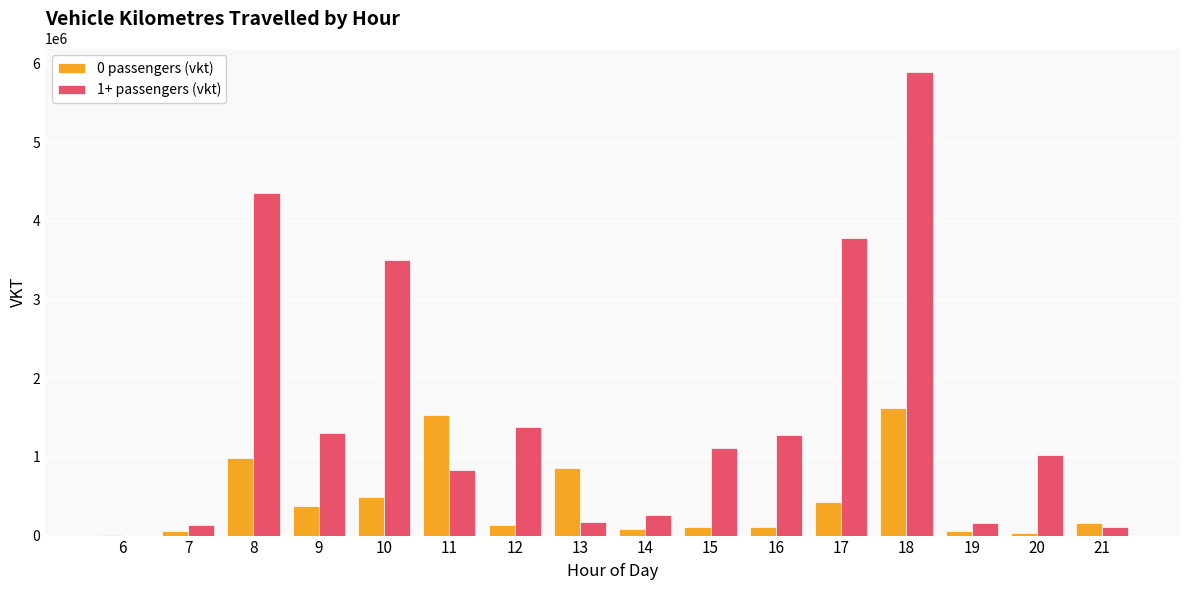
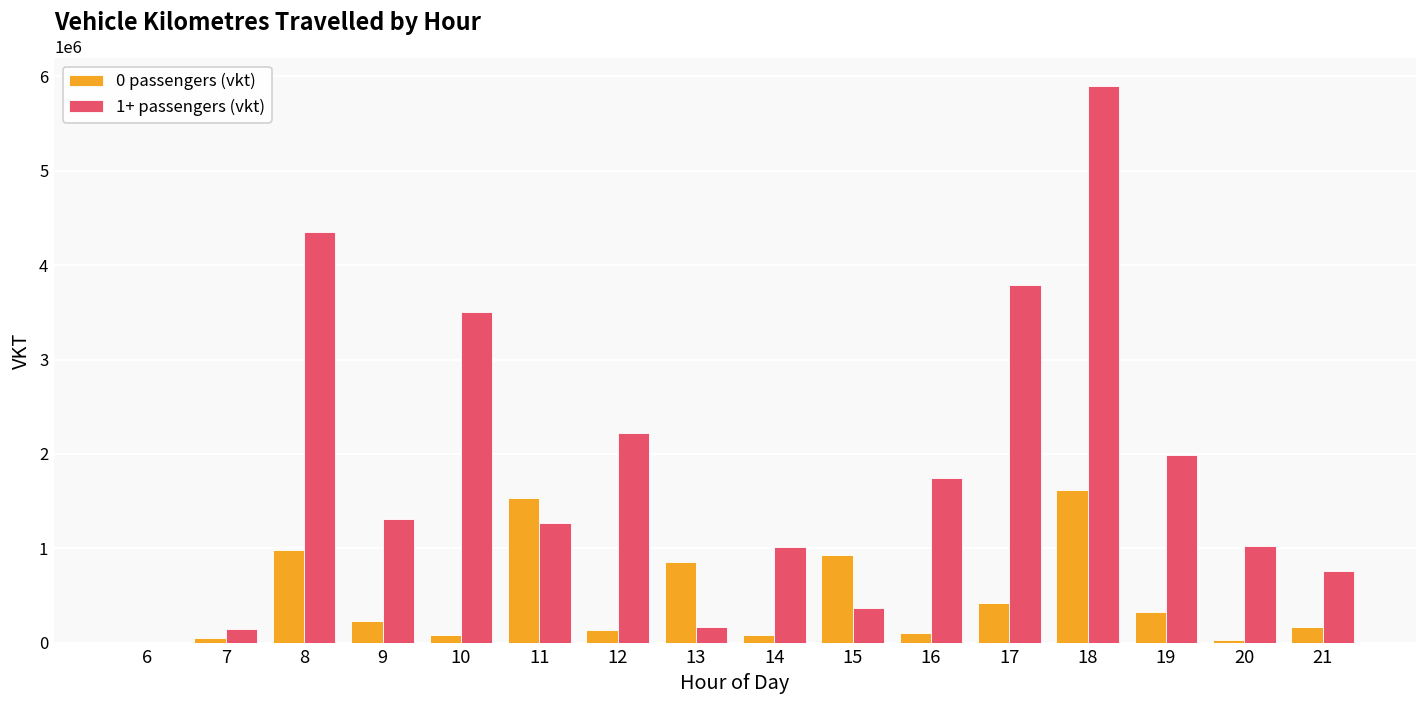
  {
    "0 passengers (vkt)": {
      "7": 100000,
      "8": 1000000,
-     "9": 400000,
-     "10": 500000,
+     "9": 200000,
+     "10": 100000,
      "11": 1500000,
      "12": 100000,
      "13": 900000,
      "14": 100000,
-     "15": 100000,
+     "15": 900000,
      "16": 100000,
      "17": 400000,
      "18": 1600000,
-     "19": 100000,
+     "19": 300000,
      "21": 200000
    },
    "1+ passengers (vkt)": {
      "6": 0,
      "7": 100000,
      "8": 4400000,
      "9": 1300000,
      "10": 3500000,
-     "11": 800000,
-     "12": 1400000,
+     "11": 1300000,
+     "12": 2200000,
      "13": 200000,
-     "14": 300000,
-     "15": 1100000,
-     "16": 1300000,
+     "14": 1000000,
+     "15": 400000,
+     "16": 1700000,
      "17": 3800000,
      "18": 5900000,
-     "19": 200000,
+     "19": 2000000,
      "20": 1000000,
-     "21": 100000
+     "21": 800000
    }
  }
